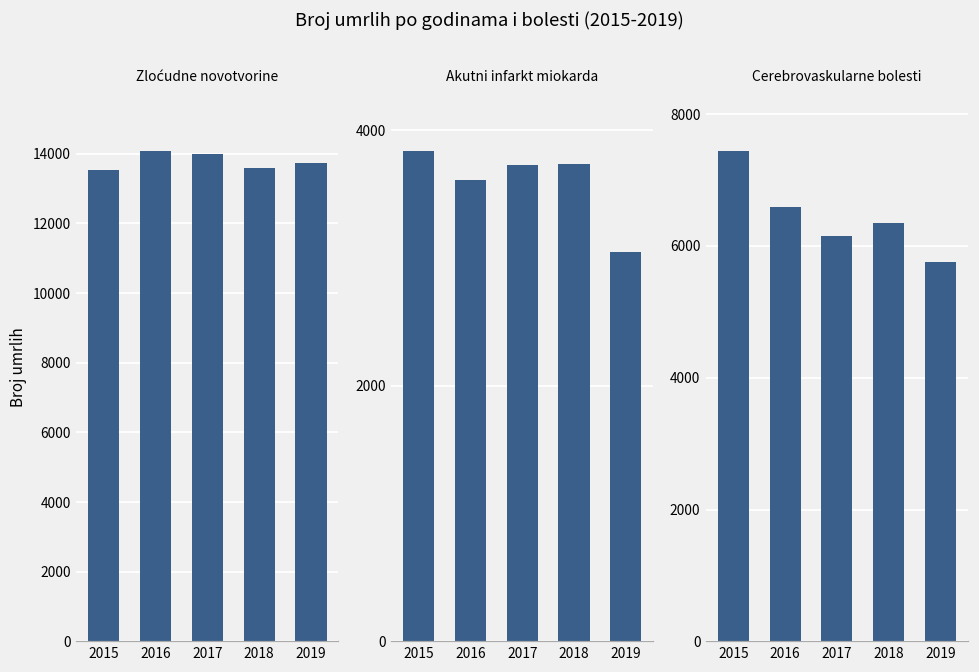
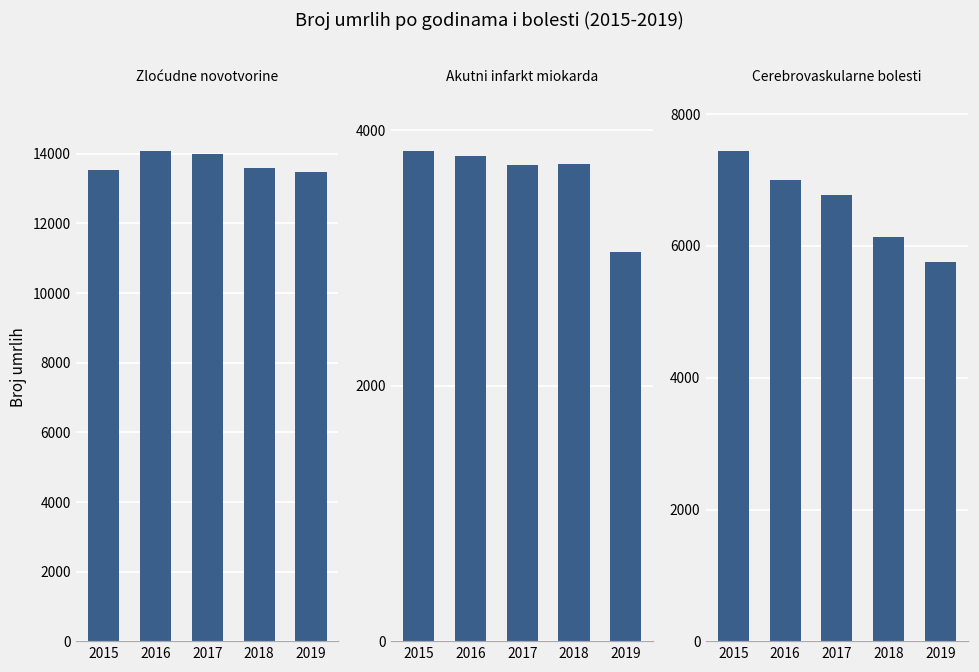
  {
    "Zloćudne novotvorine": {
      "2015": 13500,
      "2016": 14100,
      "2017": 14000,
      "2018": 13600,
-     "2019": 13700
+     "2019": 13500
    },
    "Akutni infarkt miokarda": {
      "2015": 3830,
-     "2016": 3610,
+     "2016": 3790,
      "2017": 3720,
      "2018": 3730,
      "2019": 3040
    },
    "Cerebrovaskularne bolesti": {
      "2015": 7400,
-     "2016": 6600,
-     "2017": 6100,
-     "2018": 6400,
+     "2016": 7000,
+     "2017": 6800,
+     "2018": 6100,
      "2019": 5700
    }
  }
